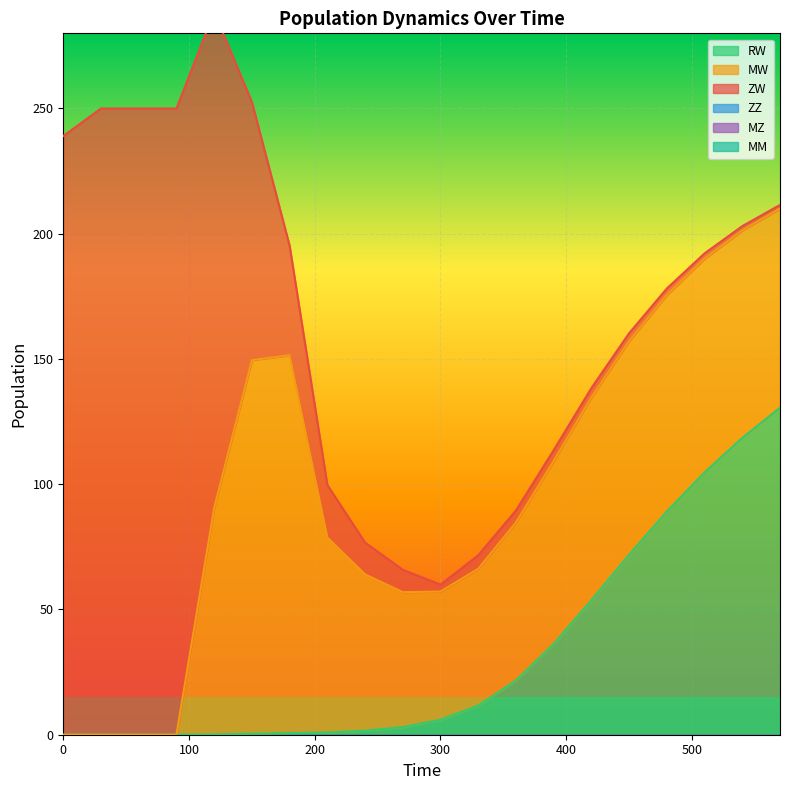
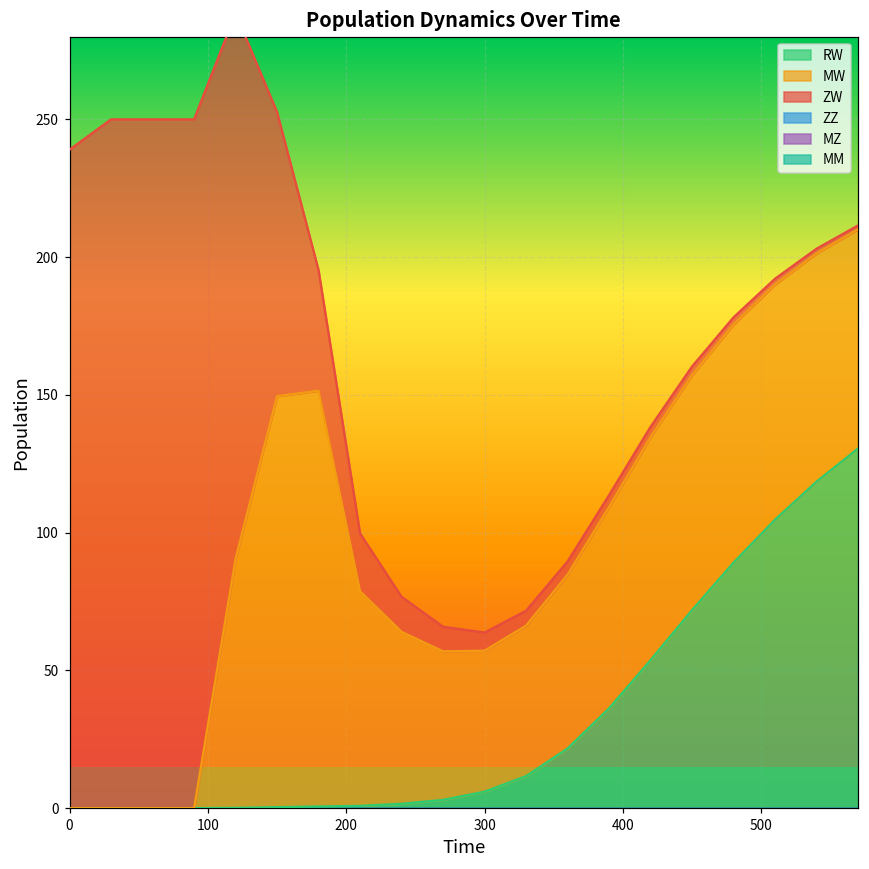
  {
    "MW": {
      "300": 51
    },
    "ZW": {
      "0": 239,
-     "300": 3
+     "300": 7
    }
  }
